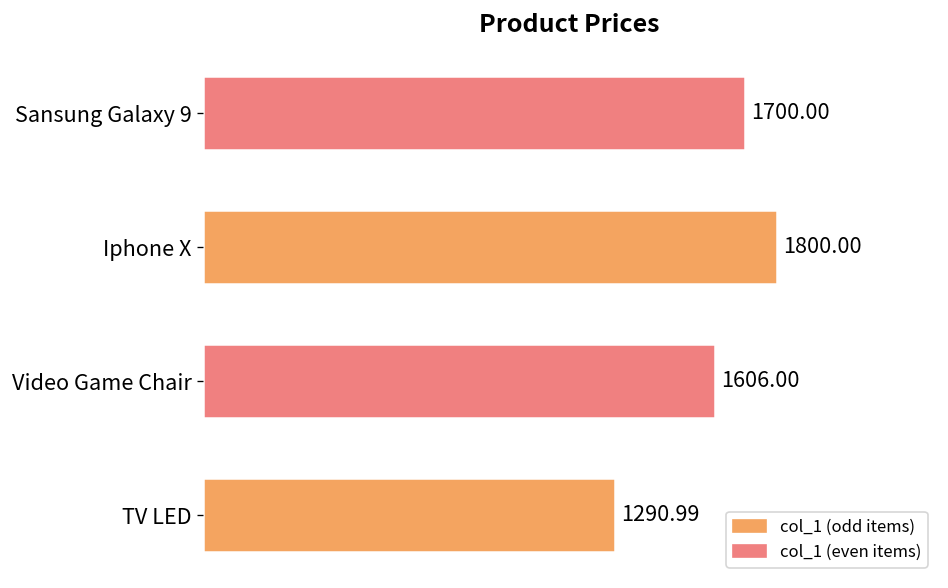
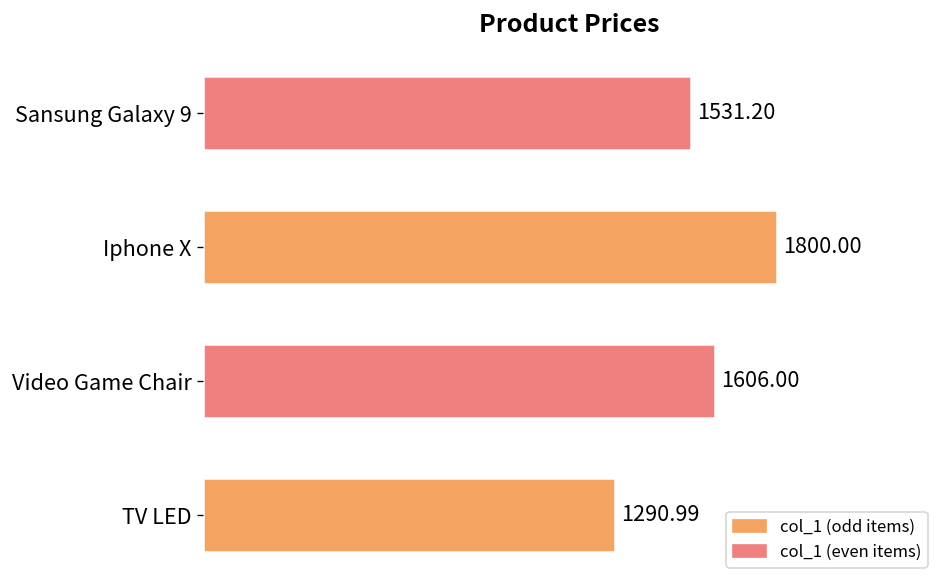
  {
-   "Sansung Galaxy 9": 1700.00,
+   "Sansung Galaxy 9": 1531.20,
    "Iphone X": 1800.00,
    "Video Game Chair": 1606.00,
    "TV LED": 1290.99
  }
